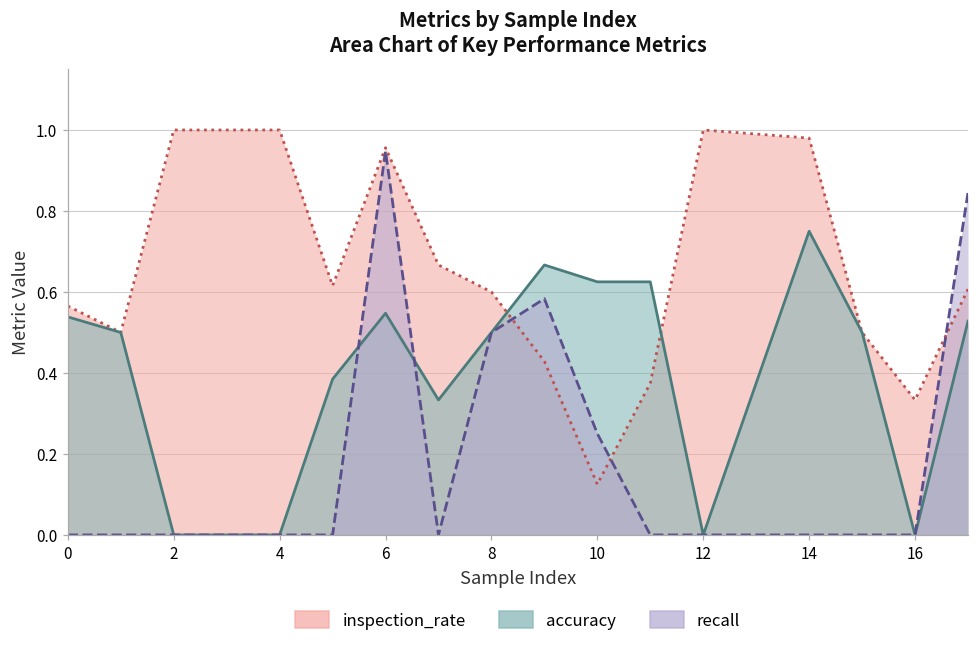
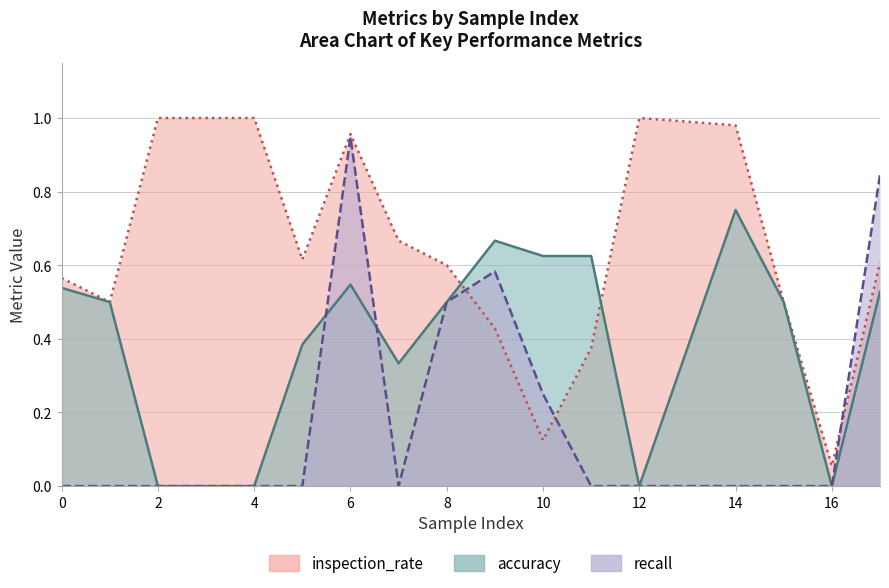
  {
    "inspection_rate": {
      "0": 0.57,
      "2": 1.00,
      "4": 1.00,
      "6": 0.96,
      "8": 0.60,
      "10": 0.13,
      "12": 1.00,
      "14": 0.98,
-     "16": 0.33
+     "16": 0.05
    }
  }
